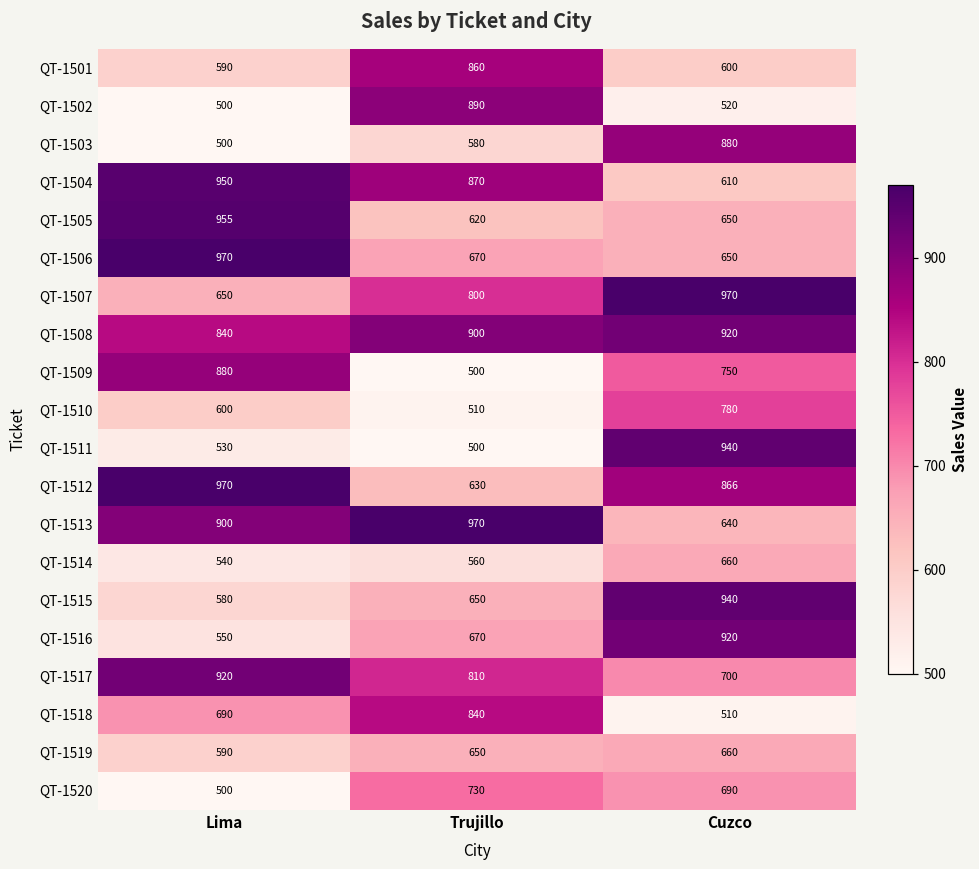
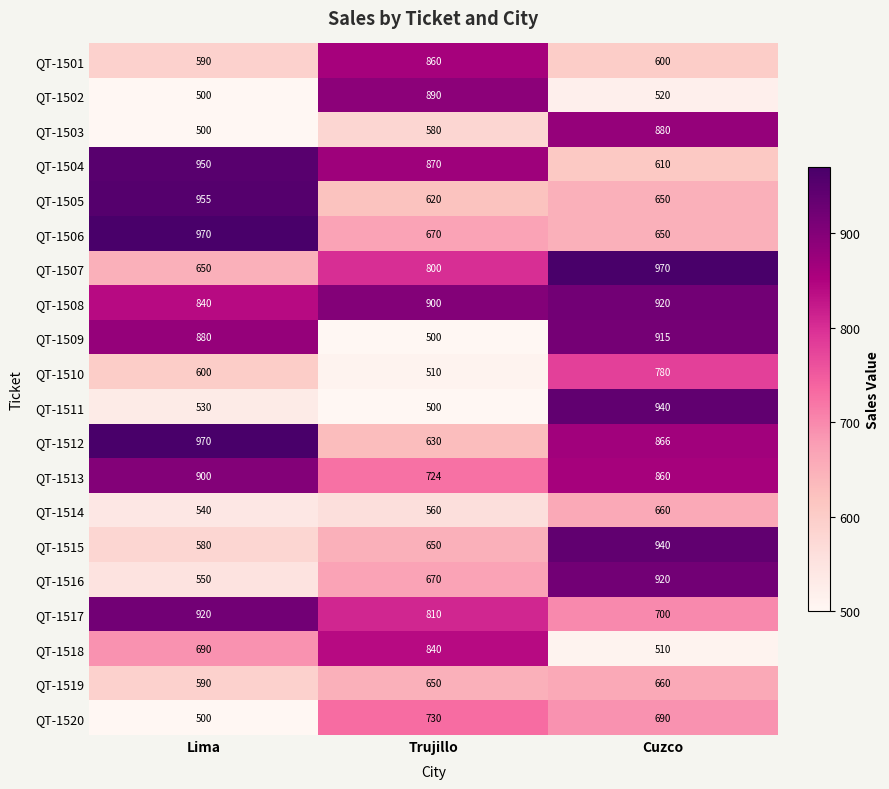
  {
    "QT-1501": {
      "Lima": 590,
      "Trujillo": 860,
      "Cuzco": 600
    },
    "QT-1502": {
      "Lima": 500,
      "Trujillo": 890,
      "Cuzco": 520
    },
    "QT-1503": {
      "Lima": 500,
      "Trujillo": 580,
      "Cuzco": 880
    },
    "QT-1504": {
      "Lima": 950,
      "Trujillo": 870,
      "Cuzco": 610
    },
    "QT-1505": {
      "Lima": 955,
      "Trujillo": 620,
      "Cuzco": 650
    },
    "QT-1506": {
      "Lima": 970,
      "Trujillo": 670,
      "Cuzco": 650
    },
    "QT-1507": {
      "Lima": 650,
      "Trujillo": 800,
      "Cuzco": 970
    },
    "QT-1508": {
      "Lima": 840,
      "Trujillo": 900,
      "Cuzco": 920
    },
    "QT-1509": {
      "Lima": 880,
      "Trujillo": 500,
-     "Cuzco": 750
+     "Cuzco": 915
    },
    "QT-1510": {
      "Lima": 600,
      "Trujillo": 510,
      "Cuzco": 780
    },
    "QT-1511": {
      "Lima": 530,
      "Trujillo": 500,
      "Cuzco": 940
    },
    "QT-1512": {
      "Lima": 970,
      "Trujillo": 630,
      "Cuzco": 866
    },
    "QT-1513": {
      "Lima": 900,
-     "Trujillo": 970,
-     "Cuzco": 640
+     "Trujillo": 724,
+     "Cuzco": 860
    },
    "QT-1514": {
      "Lima": 540,
      "Trujillo": 560,
      "Cuzco": 660
    },
    "QT-1515": {
      "Lima": 580,
      "Trujillo": 650,
      "Cuzco": 940
    },
    "QT-1516": {
      "Lima": 550,
      "Trujillo": 670,
      "Cuzco": 920
    },
    "QT-1517": {
      "Lima": 920,
      "Trujillo": 810,
      "Cuzco": 700
    },
    "QT-1518": {
      "Lima": 690,
      "Trujillo": 840,
      "Cuzco": 510
    },
    "QT-1519": {
      "Lima": 590,
      "Trujillo": 650,
      "Cuzco": 660
    },
    "QT-1520": {
      "Lima": 500,
      "Trujillo": 730,
      "Cuzco": 690
    }
  }
